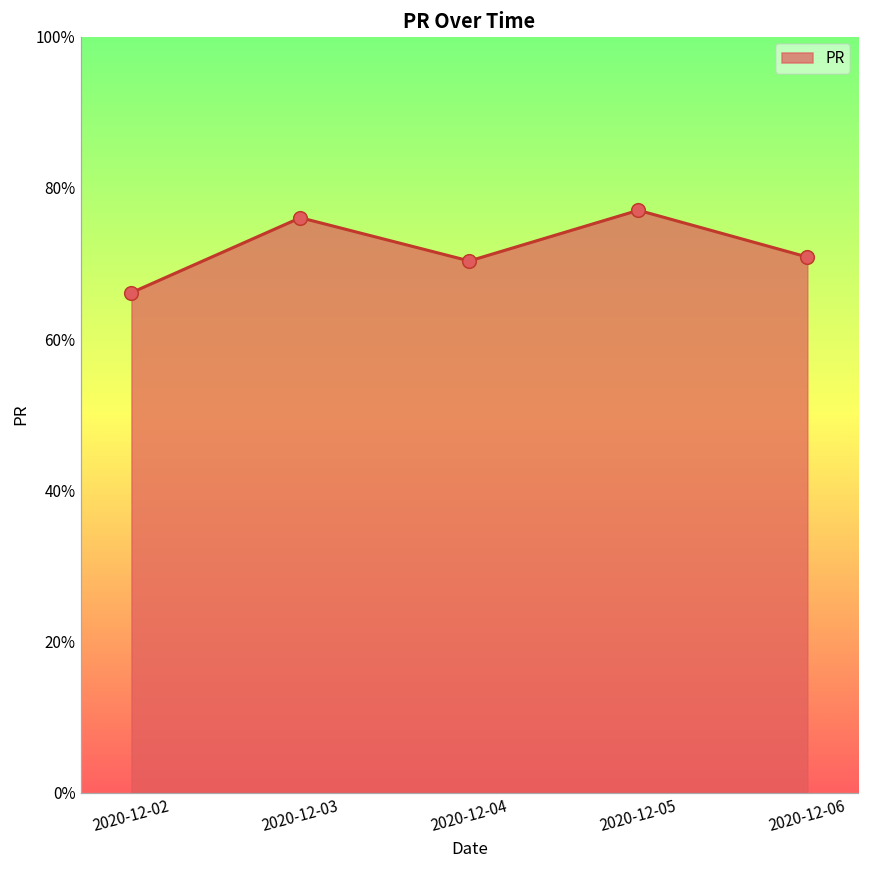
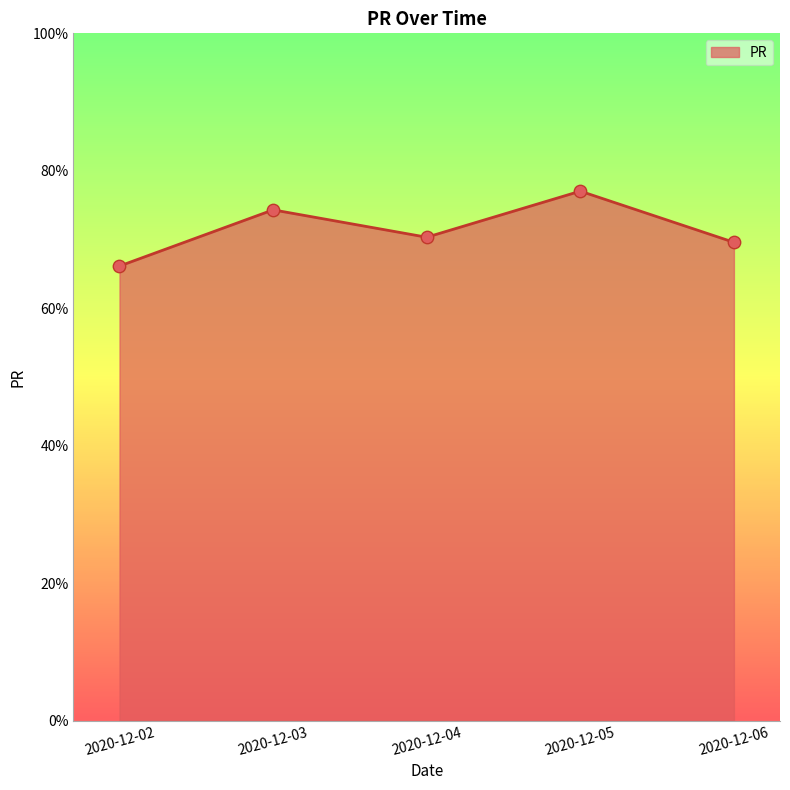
  {
    "2020-12-02": "66%",
-   "2020-12-03": "76%",
+   "2020-12-03": "74%",
    "2020-12-04": "70%",
    "2020-12-05": "77%",
-   "2020-12-06": "71%"
+   "2020-12-06": "70%"
  }
